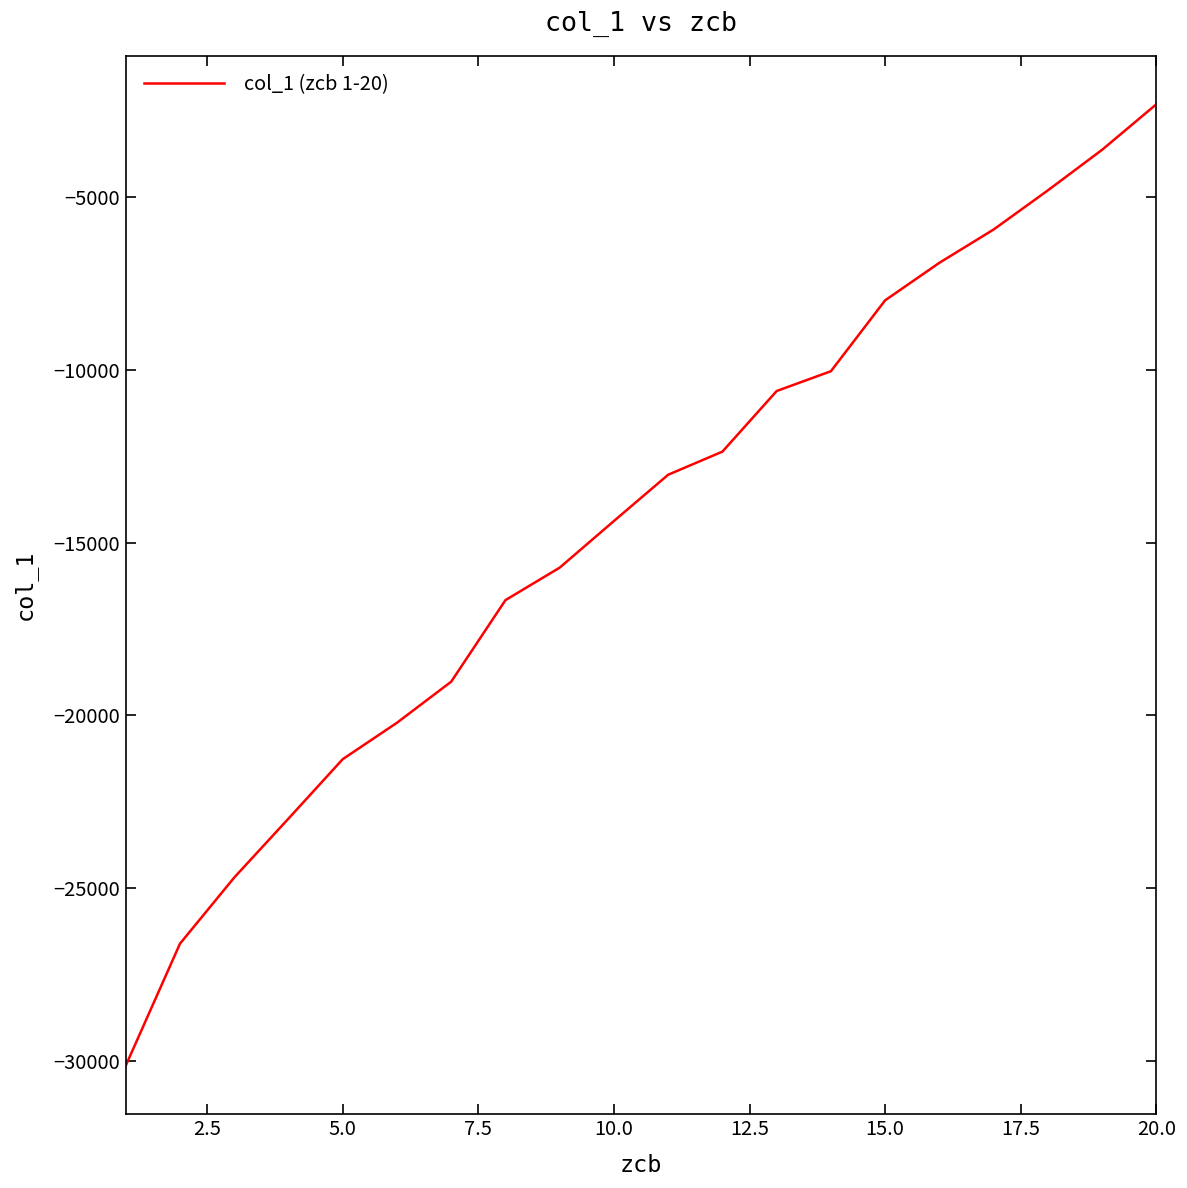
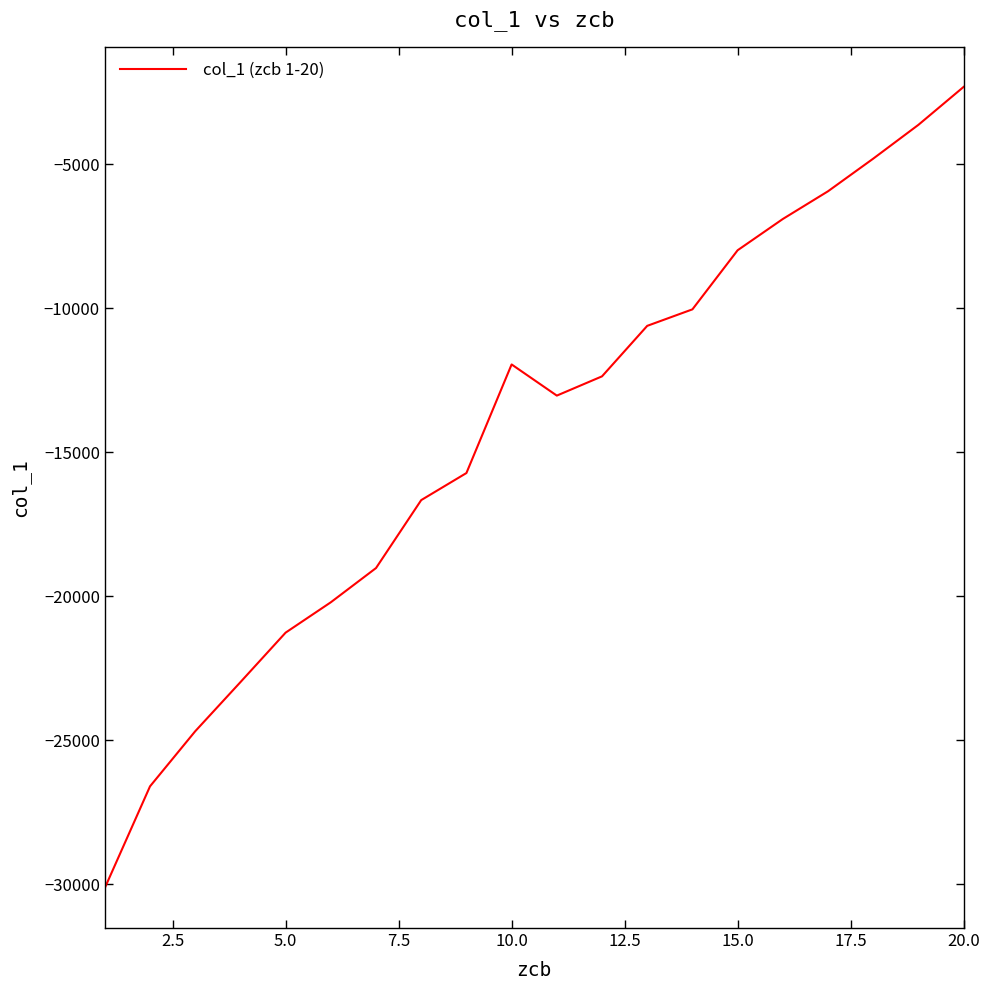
  {
    "5.0": -21300,
-   "10.0": -14400,
+   "10.0": -12000,
    "15.0": -8000,
    "20.0": -2300
  }
